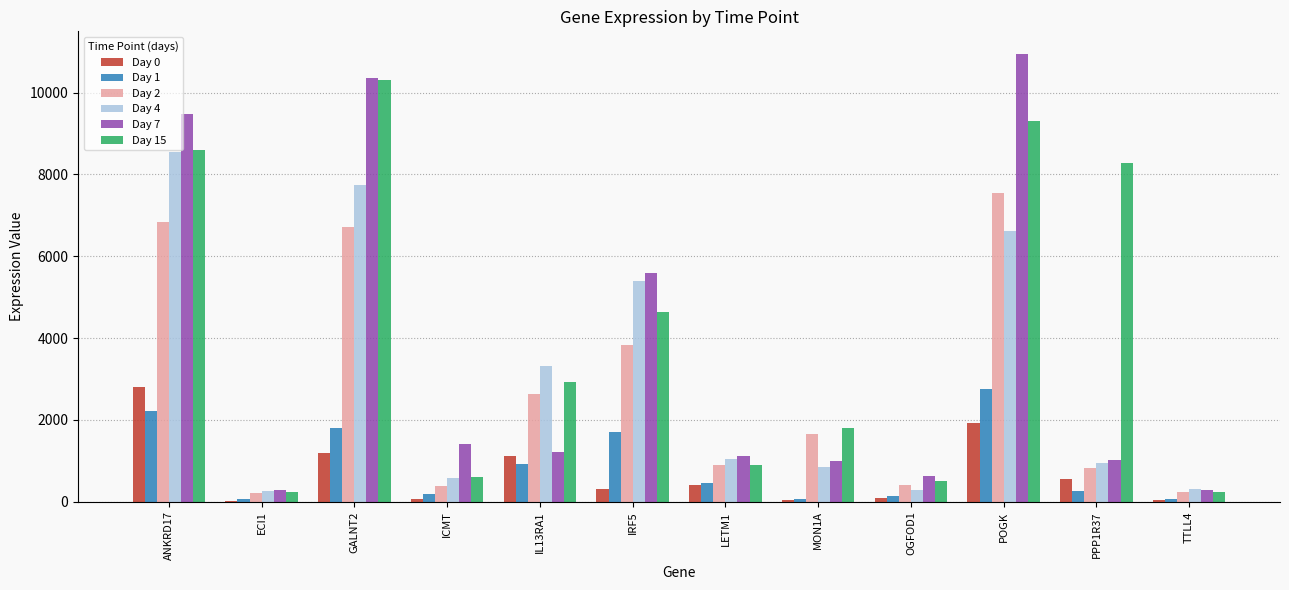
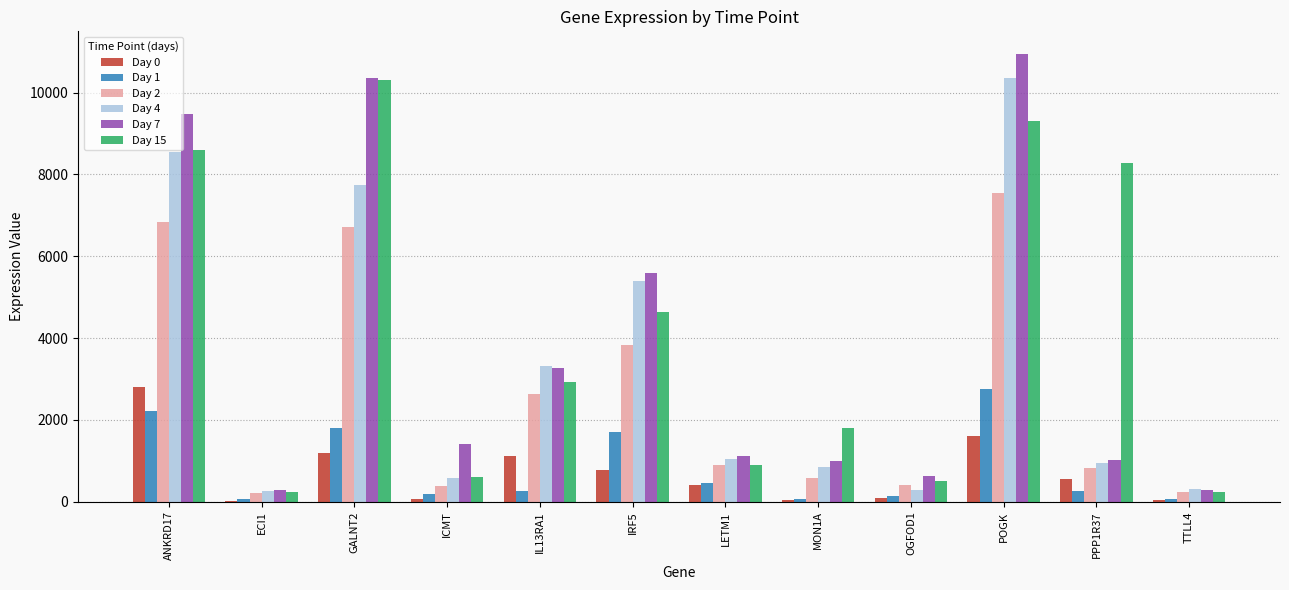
  {
    "Day 0": {
      "ANKRD17": 2800,
      "GALNT2": 1200,
      "ICMT": 100,
      "IL13RA1": 1100,
-     "IRF5": 300,
+     "IRF5": 800,
      "LETM1": 400,
      "OGFOD1": 100,
-     "POGK": 1900,
+     "POGK": 1600,
      "PPP1R37": 600
    },
    "Day 1": {
      "ANKRD17": 2200,
      "ECI1": 100,
      "GALNT2": 1800,
      "ICMT": 200,
-     "IL13RA1": 900,
+     "IL13RA1": 300,
      "IRF5": 1700,
      "LETM1": 500,
      "MON1A": 100,
      "OGFOD1": 100,
      "POGK": 2800,
      "PPP1R37": 300,
      "TTLL4": 100
    },
    "Day 2": {
      "ANKRD17": 6800,
      "ECI1": 200,
      "GALNT2": 6700,
      "ICMT": 400,
      "IL13RA1": 2600,
      "IRF5": 3800,
      "LETM1": 900,
-     "MON1A": 1700,
+     "MON1A": 600,
      "OGFOD1": 400,
      "POGK": 7500,
      "PPP1R37": 800,
      "TTLL4": 200
    },
    "Day 4": {
      "ANKRD17": 8600,
      "ECI1": 300,
      "GALNT2": 7700,
      "ICMT": 600,
      "IL13RA1": 3300,
      "IRF5": 5400,
      "LETM1": 1100,
      "MON1A": 800,
      "OGFOD1": 300,
-     "POGK": 6600,
+     "POGK": 10400,
      "PPP1R37": 1000,
      "TTLL4": 300
    },
    "Day 7": {
      "ANKRD17": 9500,
      "ECI1": 300,
      "GALNT2": 10400,
      "ICMT": 1400,
-     "IL13RA1": 1200,
+     "IL13RA1": 3300,
      "IRF5": 5600,
      "LETM1": 1100,
      "MON1A": 1000,
      "OGFOD1": 600,
      "POGK": 11000,
      "PPP1R37": 1000,
      "TTLL4": 300
    },
    "Day 15": {
      "ANKRD17": 8600,
      "ECI1": 200,
      "GALNT2": 10300,
      "ICMT": 600,
      "IL13RA1": 2900,
      "IRF5": 4600,
      "LETM1": 900,
      "MON1A": 1800,
      "OGFOD1": 500,
      "POGK": 9300,
      "PPP1R37": 8300,
      "TTLL4": 200
    }
  }
